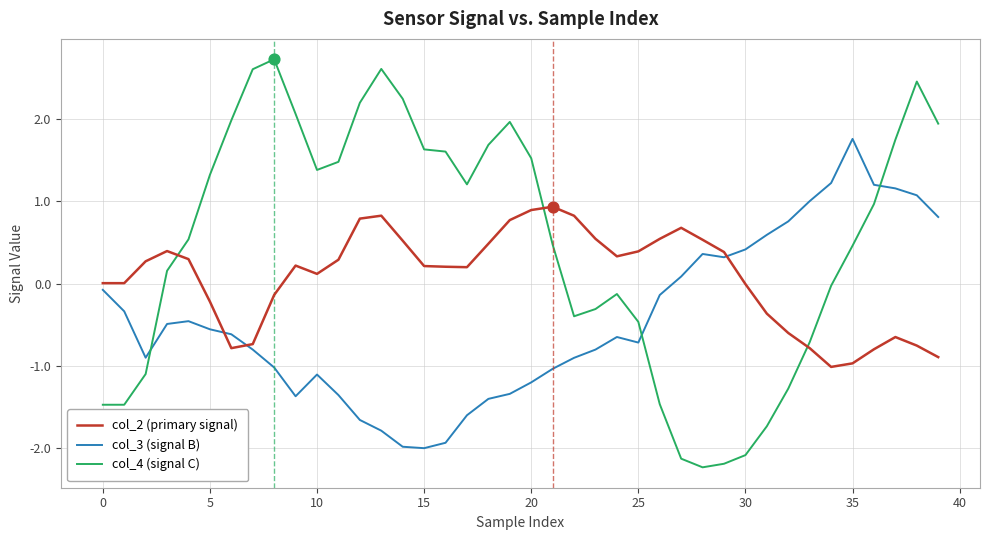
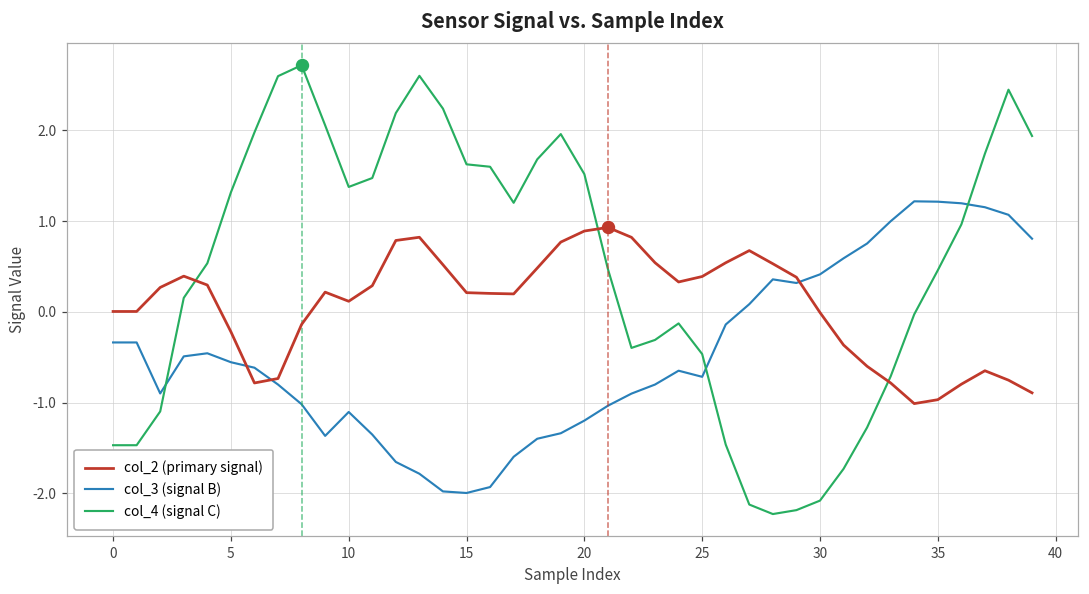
  {
    "col_3 (signal B)": {
-     "0": -0.1,
+     "0": -0.3,
      "5": -0.6,
      "10": -1.1,
      "15": -2.0,
      "20": -1.2,
      "25": -0.7,
      "30": 0.4,
-     "35": 1.8
+     "35": 1.2
    }
  }
